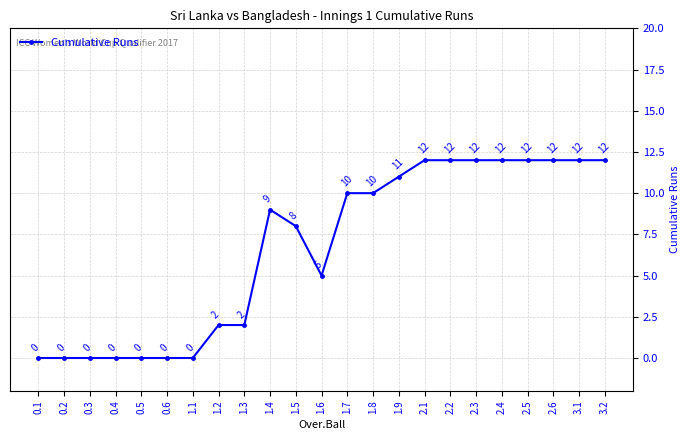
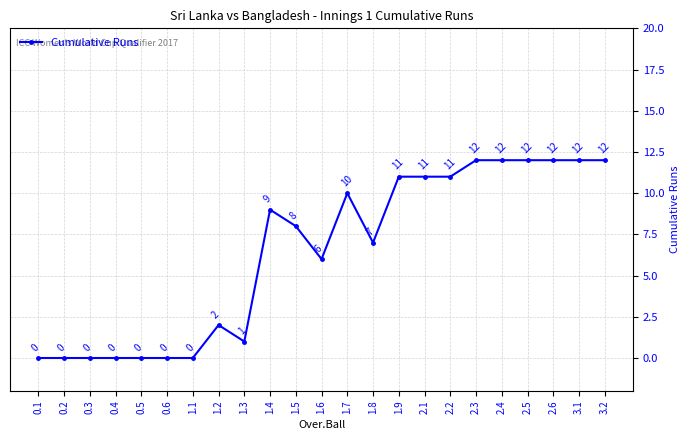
  {
    "0.1": 0,
    "0.2": 0,
    "0.3": 0,
    "0.4": 0,
    "0.5": 0,
    "0.6": 0,
    "1.1": 0,
    "1.2": 2,
-   "1.3": 2,
+   "1.3": 1,
    "1.4": 9,
    "1.5": 8,
-   "1.6": 5,
+   "1.6": 6,
    "1.7": 10,
-   "1.8": 10,
+   "1.8": 7,
    "1.9": 11,
-   "2.1": 12,
-   "2.2": 12,
+   "2.1": 11,
+   "2.2": 11,
    "2.3": 12,
    "2.4": 12,
    "2.5": 12,
    "2.6": 12,
    "3.1": 12,
    "3.2": 12
  }
